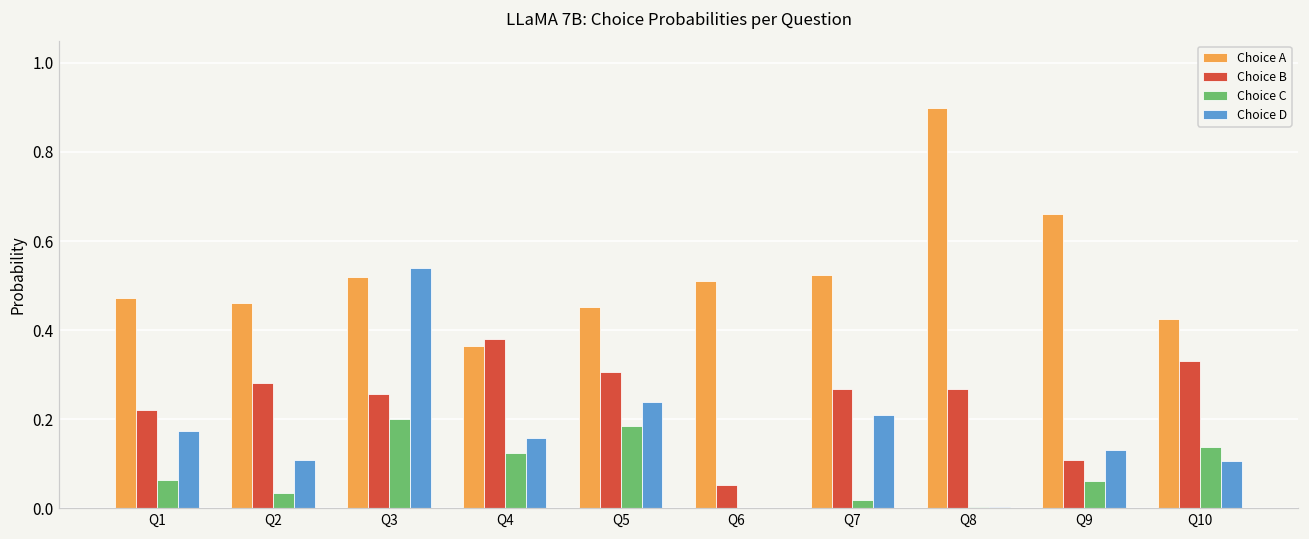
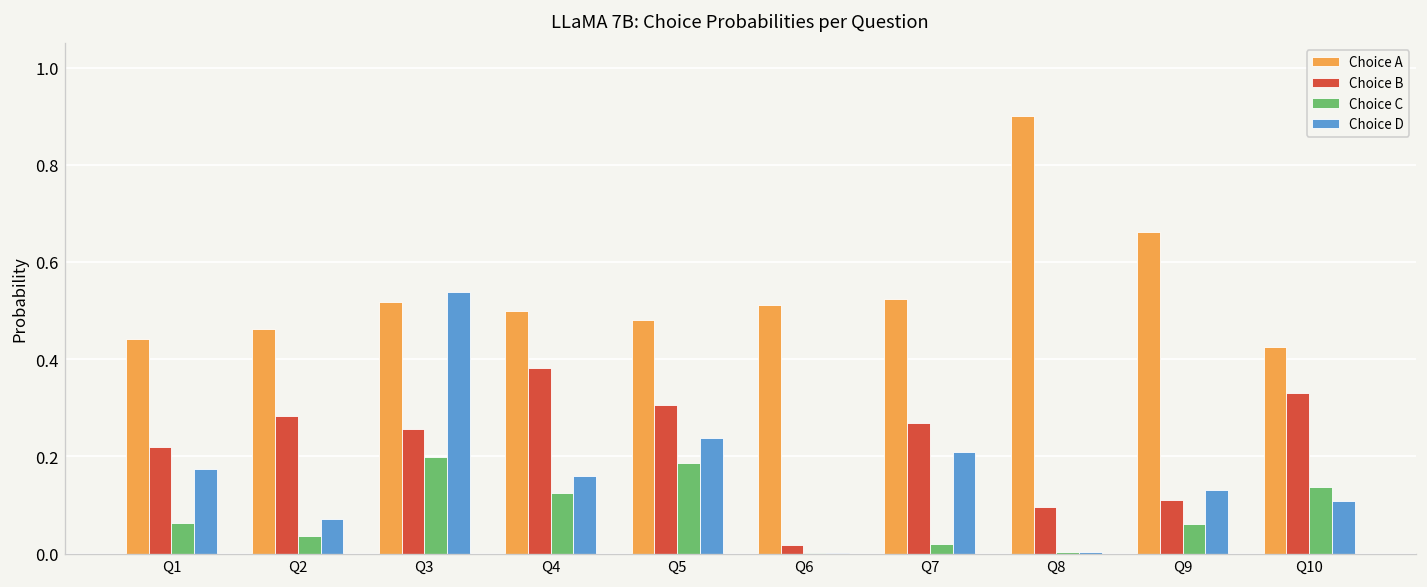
  {
    "Choice A": {
-     "Q1": 0.47,
+     "Q1": 0.44,
      "Q2": 0.46,
      "Q3": 0.52,
-     "Q4": 0.36,
-     "Q5": 0.45,
+     "Q4": 0.50,
+     "Q5": 0.48,
      "Q6": 0.51,
      "Q7": 0.52,
      "Q8": 0.90,
      "Q9": 0.66,
      "Q10": 0.42
    },
    "Choice B": {
      "Q1": 0.22,
      "Q2": 0.28,
      "Q3": 0.26,
      "Q4": 0.38,
      "Q5": 0.31,
-     "Q6": 0.05,
+     "Q6": 0.02,
      "Q7": 0.27,
-     "Q8": 0.27,
+     "Q8": 0.09,
      "Q9": 0.11,
      "Q10": 0.33
    },
    "Choice C": {
      "Q1": 0.06,
      "Q2": 0.04,
      "Q3": 0.20,
      "Q4": 0.12,
      "Q5": 0.19,
      "Q7": 0.02,
      "Q9": 0.06,
      "Q10": 0.14
    },
    "Choice D": {
      "Q1": 0.17,
-     "Q2": 0.11,
+     "Q2": 0.07,
      "Q3": 0.54,
      "Q4": 0.16,
      "Q5": 0.24,
      "Q7": 0.21,
      "Q9": 0.13,
      "Q10": 0.11
    }
  }
